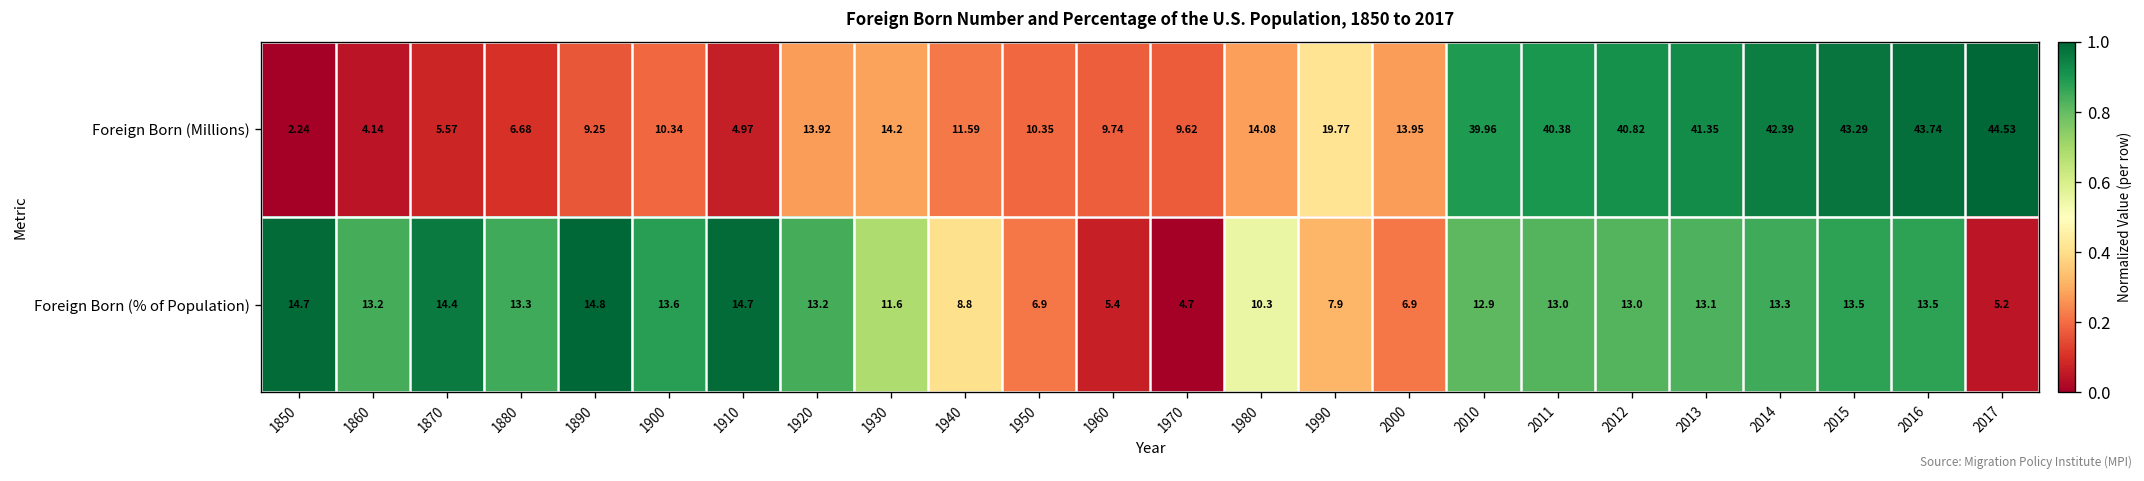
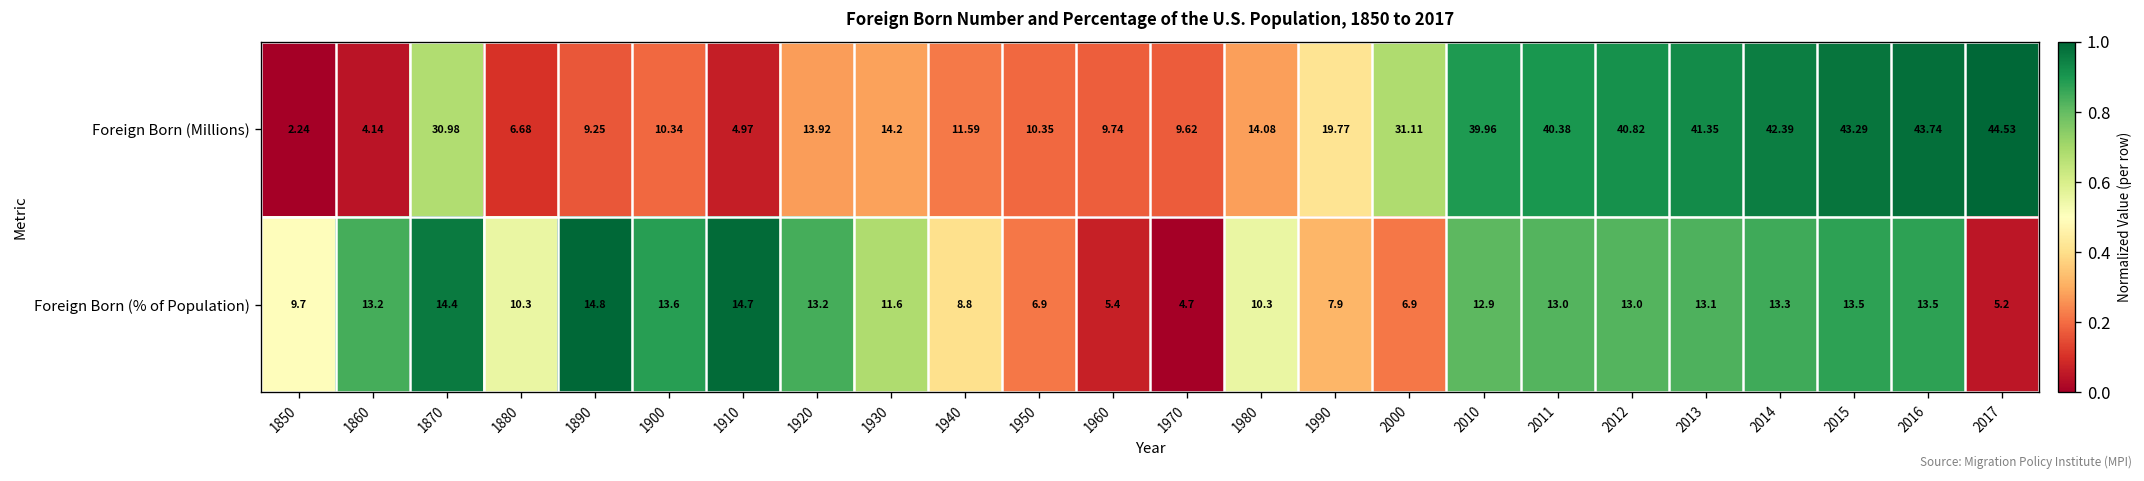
  {
    "Foreign Born (Millions)": {
      "1850": 2.24,
      "1860": 4.14,
-     "1870": 5.57,
+     "1870": 30.98,
      "1880": 6.68,
      "1890": 9.25,
      "1900": 10.34,
      "1910": 4.97,
      "1920": 13.92,
      "1930": 14.2,
      "1940": 11.59,
      "1950": 10.35,
      "1960": 9.74,
      "1970": 9.62,
      "1980": 14.08,
      "1990": 19.77,
-     "2000": 13.95,
+     "2000": 31.11,
      "2010": 39.96,
      "2011": 40.38,
      "2012": 40.82,
      "2013": 41.35,
      "2014": 42.39,
      "2015": 43.29,
      "2016": 43.74,
      "2017": 44.53
    },
    "Foreign Born (% of Population)": {
-     "1850": 14.7,
+     "1850": 9.7,
      "1860": 13.2,
      "1870": 14.4,
-     "1880": 13.3,
+     "1880": 10.3,
      "1890": 14.8,
      "1900": 13.6,
      "1910": 14.7,
      "1920": 13.2,
      "1930": 11.6,
      "1940": 8.8,
      "1950": 6.9,
      "1960": 5.4,
      "1970": 4.7,
      "1980": 10.3,
      "1990": 7.9,
      "2000": 6.9,
      "2010": 12.9,
      "2011": 13.0,
      "2012": 13.0,
      "2013": 13.1,
      "2014": 13.3,
      "2015": 13.5,
      "2016": 13.5,
      "2017": 5.2
    }
  }
